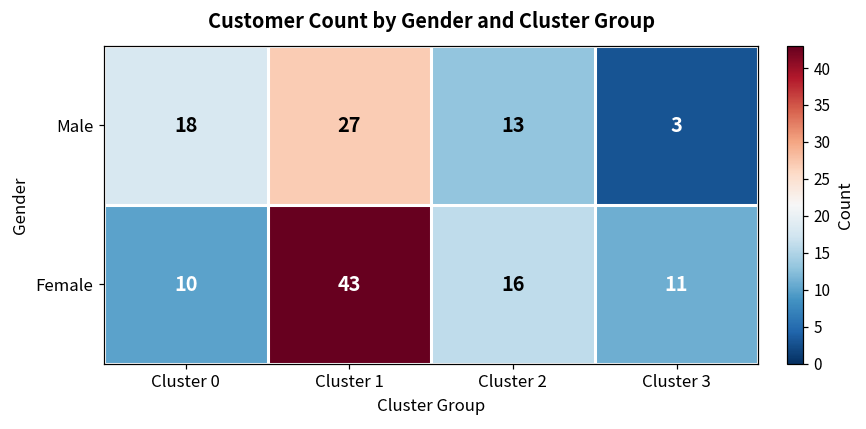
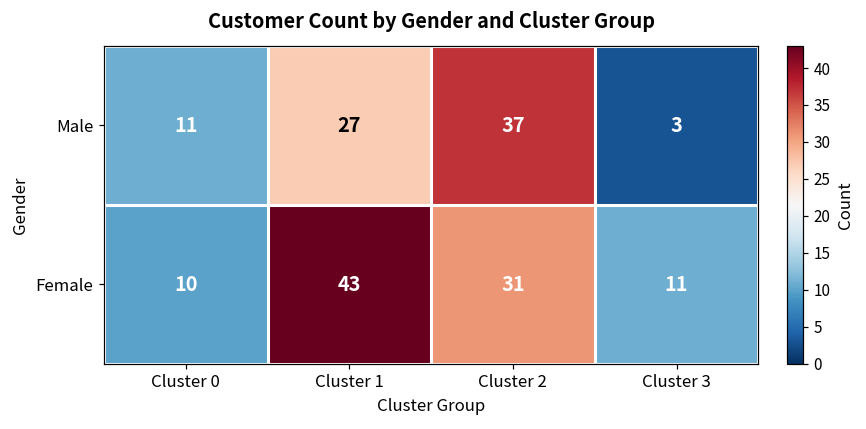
  {
    "Male": {
-     "Cluster 0": 18,
+     "Cluster 0": 11,
      "Cluster 1": 27,
-     "Cluster 2": 13,
+     "Cluster 2": 37,
      "Cluster 3": 3
    },
    "Female": {
      "Cluster 0": 10,
      "Cluster 1": 43,
-     "Cluster 2": 16,
+     "Cluster 2": 31,
      "Cluster 3": 11
    }
  }
